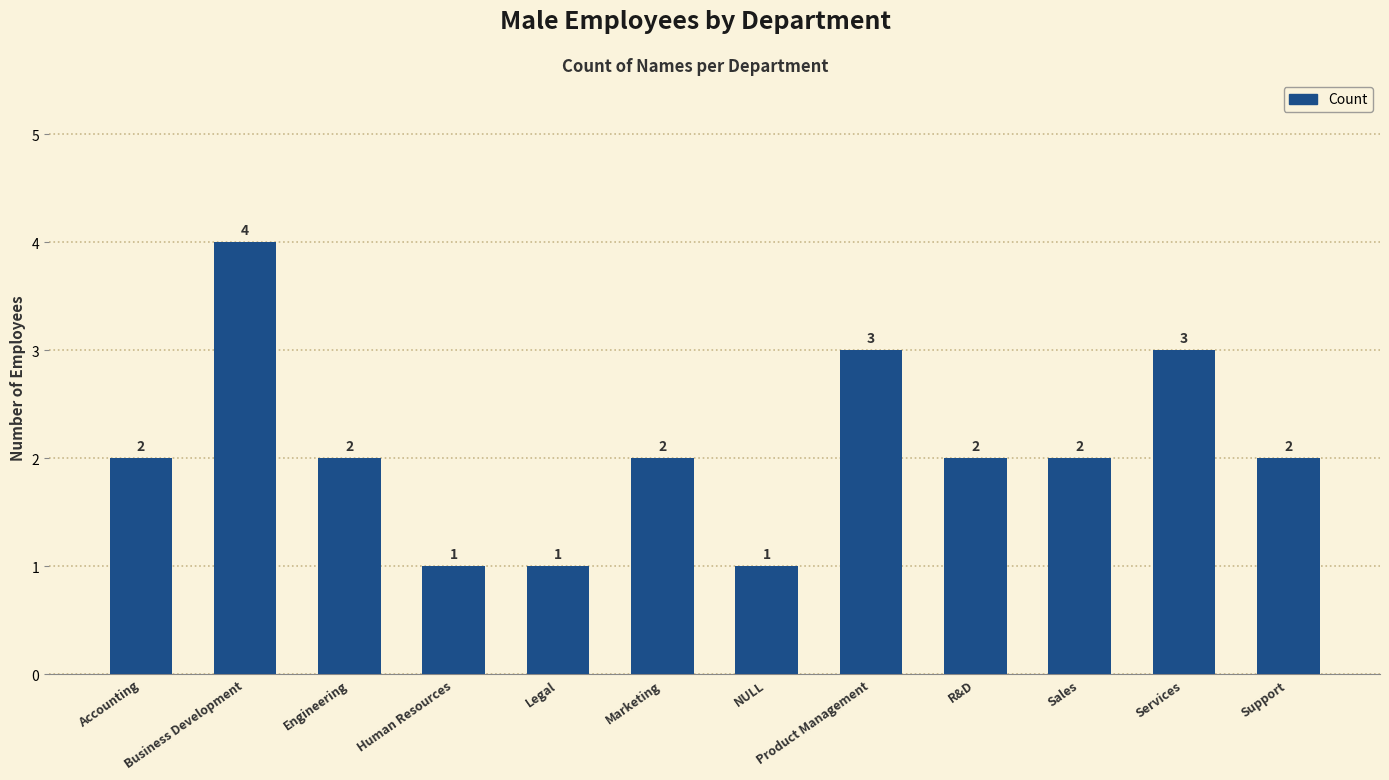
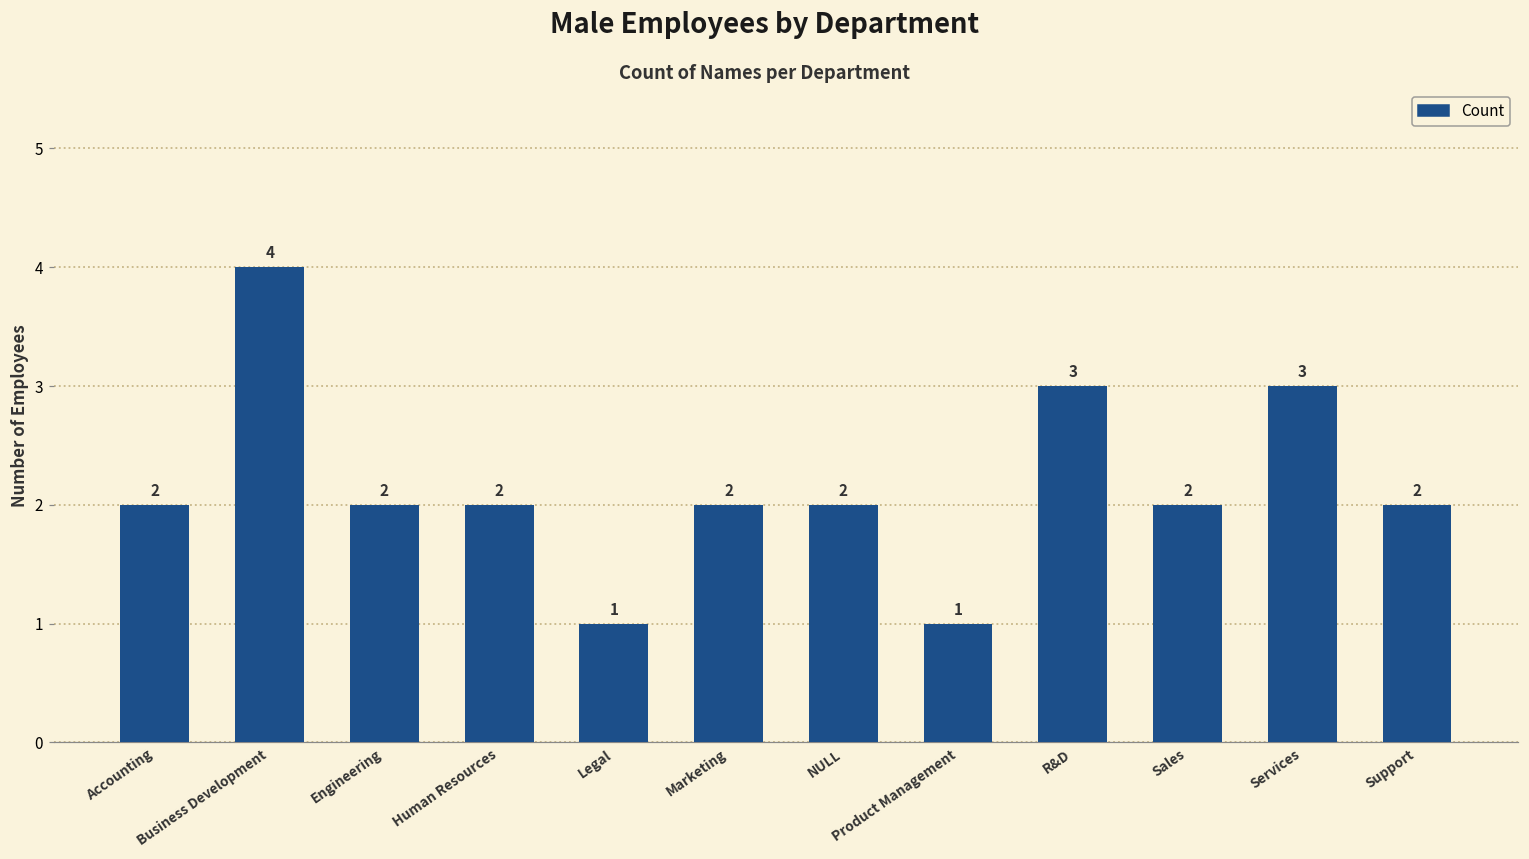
  {
    "Accounting": 2,
    "Business Development": 4,
    "Engineering": 2,
-   "Human Resources": 1,
+   "Human Resources": 2,
    "Legal": 1,
    "Marketing": 2,
-   "NULL": 1,
-   "Product Management": 3,
-   "R&D": 2,
+   "NULL": 2,
+   "Product Management": 1,
+   "R&D": 3,
    "Sales": 2,
    "Services": 3,
    "Support": 2
  }
